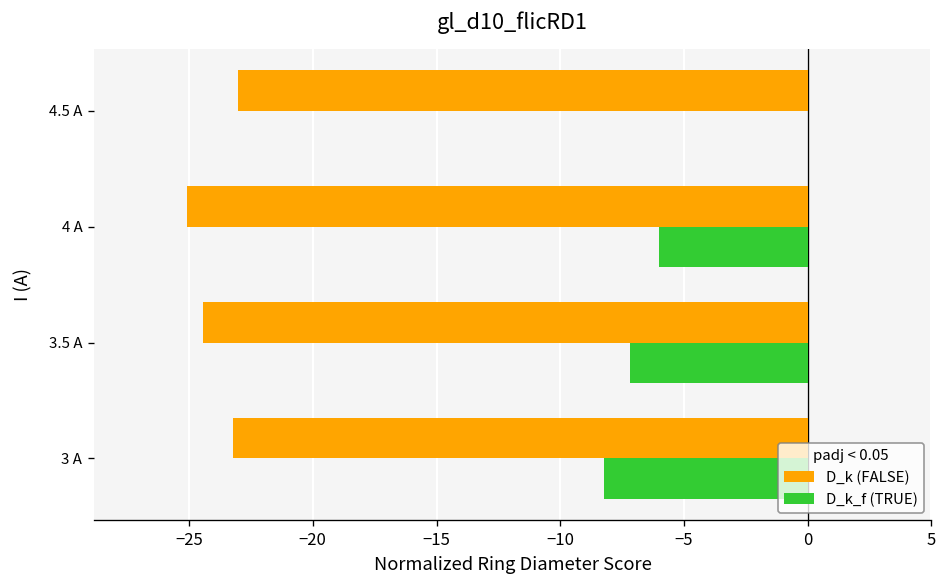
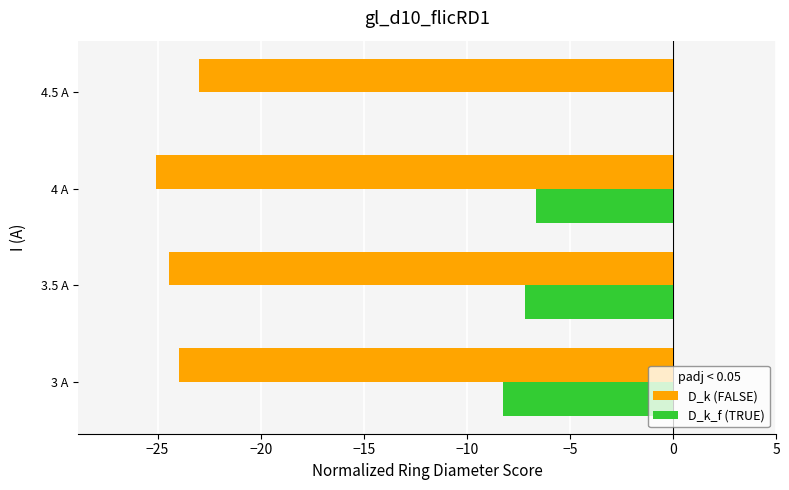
  {
    "D_k (FALSE)": {
      "4.5 A": -23.0,
      "4 A": -25.1,
      "3.5 A": -24.4,
-     "3 A": -23.2
+     "3 A": -23.9
    },
    "D_k_f (TRUE)": {
      "4.5 A": 0.0,
-     "4 A": -6.0,
+     "4 A": -6.7,
      "3.5 A": -7.2,
      "3 A": -8.3
    }
  }
